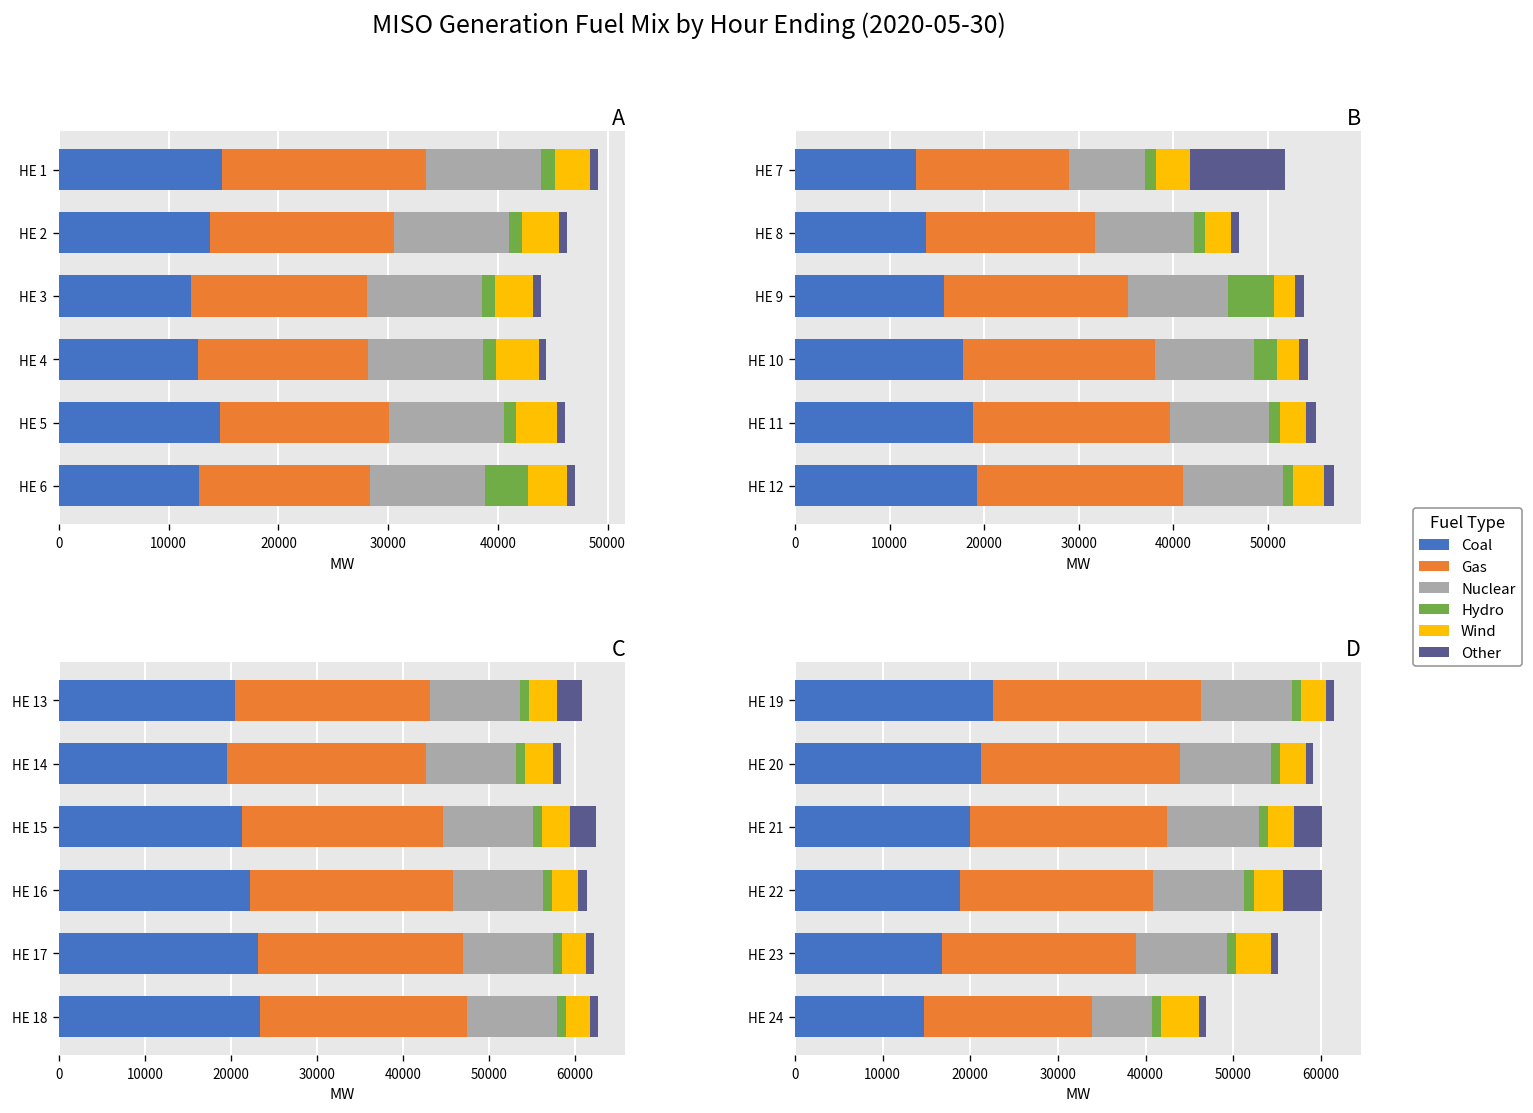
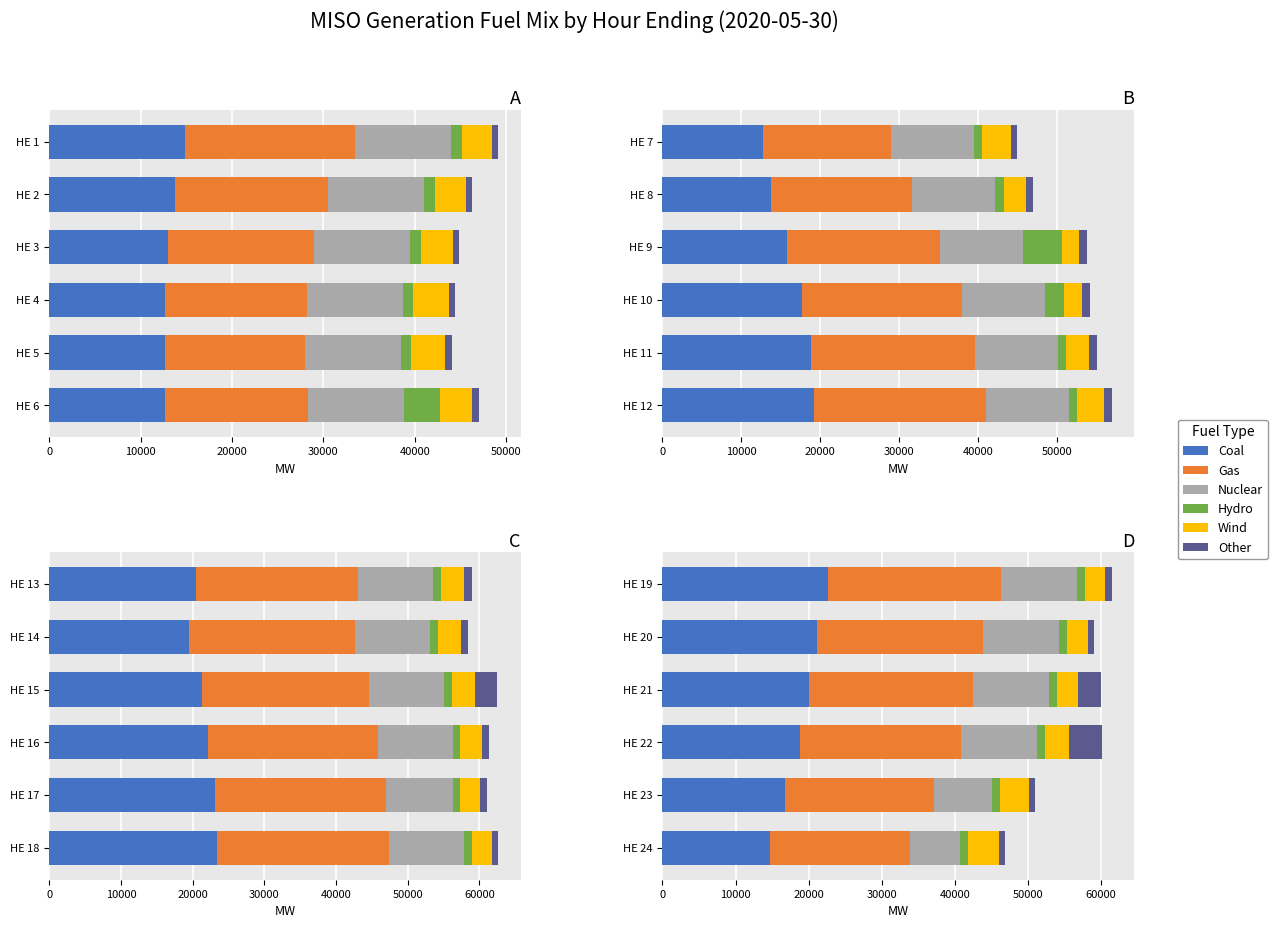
  {
    "A": {
      "Coal": {
        "HE 1": 15000,
        "HE 2": 14000,
-       "HE 3": 12000,
+       "HE 3": 13000,
        "HE 4": 13000,
-       "HE 5": 15000,
+       "HE 5": 13000,
        "HE 6": 13000
      },
      "Gas": {
        "HE 1": 19000,
        "HE 2": 17000,
        "HE 3": 16000,
        "HE 4": 15000,
        "HE 5": 15000,
        "HE 6": 16000
      },
      "Nuclear": {
        "HE 1": 10000,
        "HE 2": 10000,
        "HE 3": 11000,
        "HE 4": 11000,
        "HE 5": 11000,
        "HE 6": 11000
      },
      "Hydro": {
        "HE 1": 1000,
        "HE 2": 1000,
        "HE 3": 1000,
        "HE 4": 1000,
        "HE 5": 1000,
        "HE 6": 4000
      },
      "Wind": {
        "HE 1": 3000,
        "HE 2": 3000,
        "HE 3": 3000,
        "HE 4": 4000,
        "HE 5": 4000,
        "HE 6": 4000
      },
      "Other": {
        "HE 1": 1000,
        "HE 2": 1000,
        "HE 3": 1000,
        "HE 4": 1000,
        "HE 5": 1000,
        "HE 6": 1000
      }
    },
    "B": {
      "Coal": {
        "HE 7": 13000,
        "HE 8": 14000,
        "HE 9": 16000,
        "HE 10": 18000,
        "HE 11": 19000,
        "HE 12": 19000
      },
      "Gas": {
        "HE 7": 16000,
        "HE 8": 18000,
        "HE 9": 19000,
        "HE 10": 20000,
        "HE 11": 21000,
        "HE 12": 22000
      },
      "Nuclear": {
-       "HE 7": 8000,
+       "HE 7": 11000,
        "HE 8": 11000,
        "HE 9": 11000,
        "HE 10": 11000,
        "HE 11": 10000,
        "HE 12": 10000
      },
      "Hydro": {
        "HE 7": 1000,
        "HE 8": 1000,
        "HE 9": 5000,
        "HE 10": 2000,
        "HE 11": 1000,
        "HE 12": 1000
      },
      "Wind": {
        "HE 7": 4000,
        "HE 8": 3000,
        "HE 9": 2000,
        "HE 10": 2000,
        "HE 11": 3000,
        "HE 12": 3000
      },
      "Other": {
-       "HE 7": 10000,
+       "HE 7": 1000,
        "HE 8": 1000,
        "HE 9": 1000,
        "HE 10": 1000,
        "HE 11": 1000,
        "HE 12": 1000
      }
    },
    "C": {
      "Coal": {
        "HE 13": 20000,
        "HE 14": 19000,
        "HE 15": 21000,
        "HE 16": 22000,
        "HE 17": 23000,
        "HE 18": 23000
      },
      "Gas": {
        "HE 13": 23000,
        "HE 14": 23000,
        "HE 15": 23000,
        "HE 16": 24000,
        "HE 17": 24000,
        "HE 18": 24000
      },
      "Nuclear": {
        "HE 13": 10000,
        "HE 14": 10000,
        "HE 15": 10000,
        "HE 16": 10000,
-       "HE 17": 10000,
+       "HE 17": 9000,
        "HE 18": 10000
      },
      "Hydro": {
        "HE 13": 1000,
        "HE 14": 1000,
        "HE 15": 1000,
        "HE 16": 1000,
        "HE 17": 1000,
        "HE 18": 1000
      },
      "Wind": {
        "HE 13": 3000,
        "HE 14": 3000,
        "HE 15": 3000,
        "HE 16": 3000,
        "HE 17": 3000,
        "HE 18": 3000
      },
      "Other": {
-       "HE 13": 3000,
+       "HE 13": 1000,
        "HE 14": 1000,
        "HE 15": 3000,
        "HE 16": 1000,
        "HE 17": 1000,
        "HE 18": 1000
      }
    },
    "D": {
      "Coal": {
        "HE 19": 23000,
        "HE 20": 21000,
        "HE 21": 20000,
        "HE 22": 19000,
        "HE 23": 17000,
        "HE 24": 15000
      },
      "Gas": {
        "HE 19": 24000,
        "HE 20": 23000,
        "HE 21": 22000,
        "HE 22": 22000,
-       "HE 23": 22000,
+       "HE 23": 20000,
        "HE 24": 19000
      },
      "Nuclear": {
        "HE 19": 10000,
        "HE 20": 10000,
        "HE 21": 10000,
        "HE 22": 10000,
-       "HE 23": 10000,
+       "HE 23": 8000,
        "HE 24": 7000
      },
      "Hydro": {
        "HE 19": 1000,
        "HE 20": 1000,
        "HE 21": 1000,
        "HE 22": 1000,
        "HE 23": 1000,
        "HE 24": 1000
      },
      "Wind": {
        "HE 19": 3000,
        "HE 20": 3000,
        "HE 21": 3000,
        "HE 22": 3000,
        "HE 23": 4000,
        "HE 24": 4000
      },
      "Other": {
        "HE 19": 1000,
        "HE 20": 1000,
        "HE 21": 3000,
        "HE 22": 5000,
        "HE 23": 1000,
        "HE 24": 1000
      }
    }
  }
